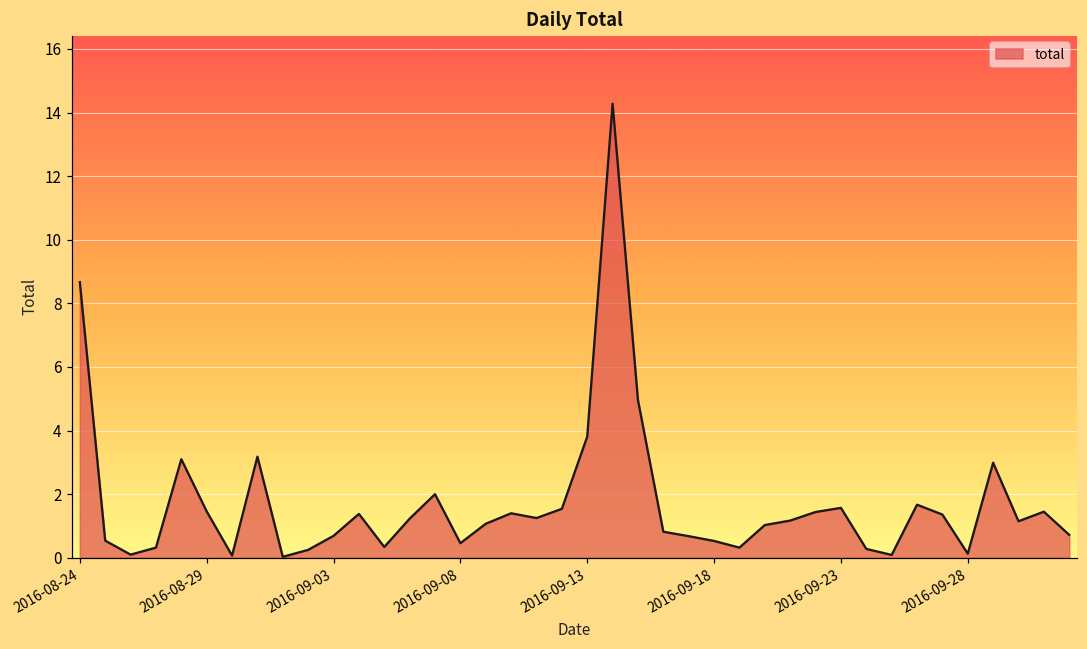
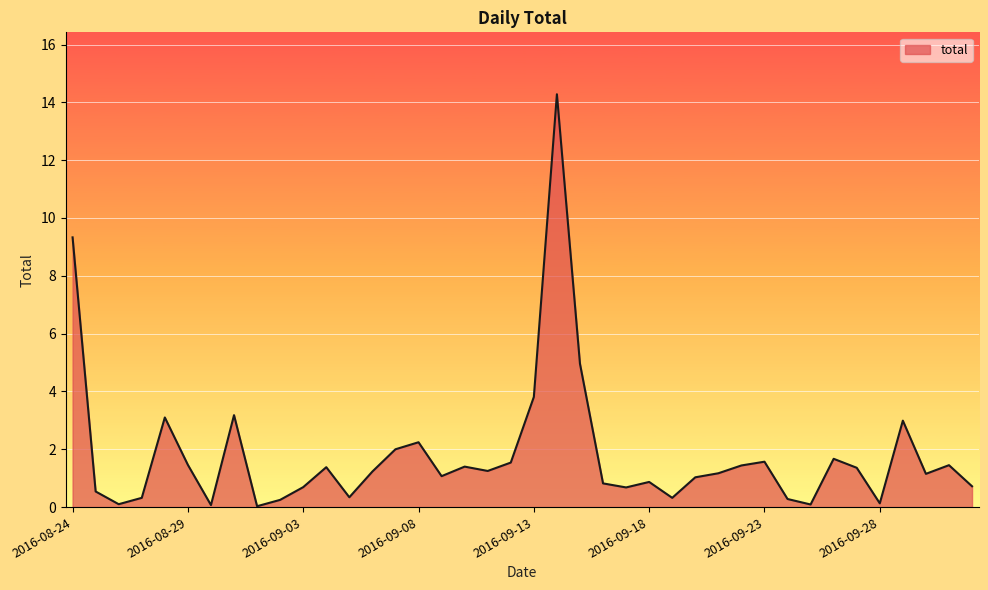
  {
-   "2016-08-24": 8.7,
+   "2016-08-24": 9.3,
    "2016-08-29": 1.5,
    "2016-09-03": 0.7,
-   "2016-09-08": 0.5,
+   "2016-09-08": 2.2,
    "2016-09-13": 3.8,
-   "2016-09-18": 0.5,
+   "2016-09-18": 0.9,
    "2016-09-23": 1.6,
    "2016-09-28": 0.1
  }
